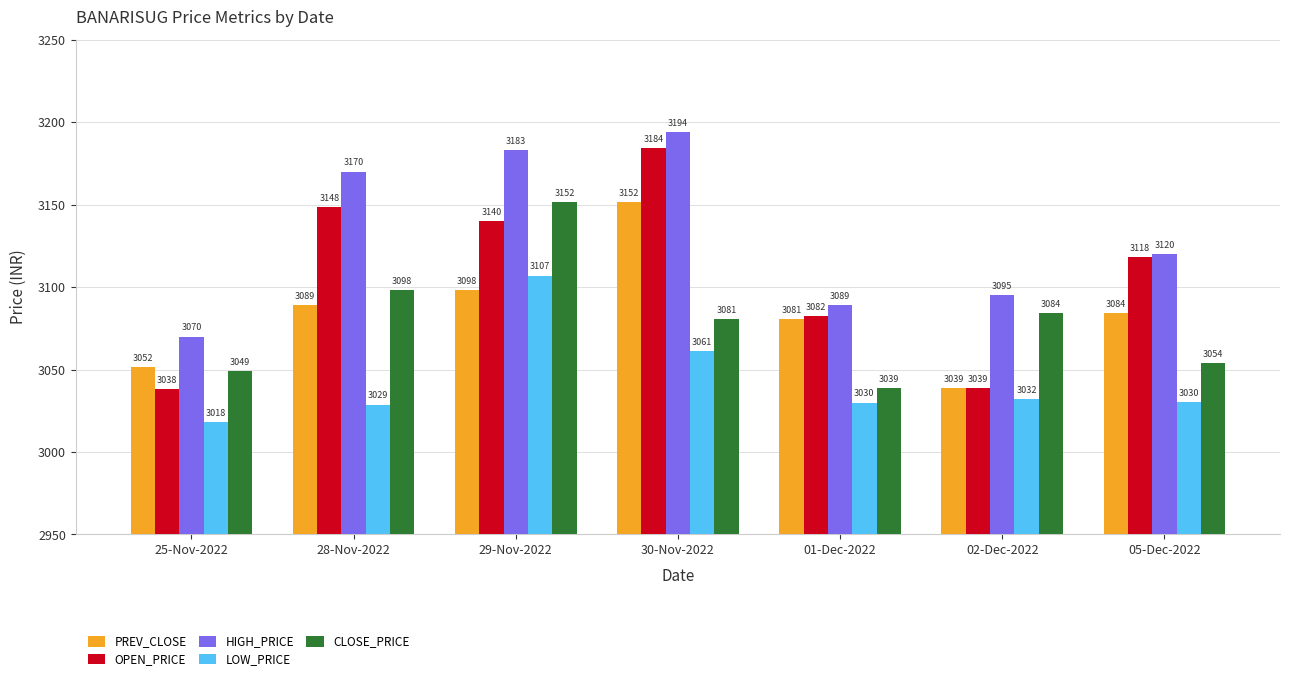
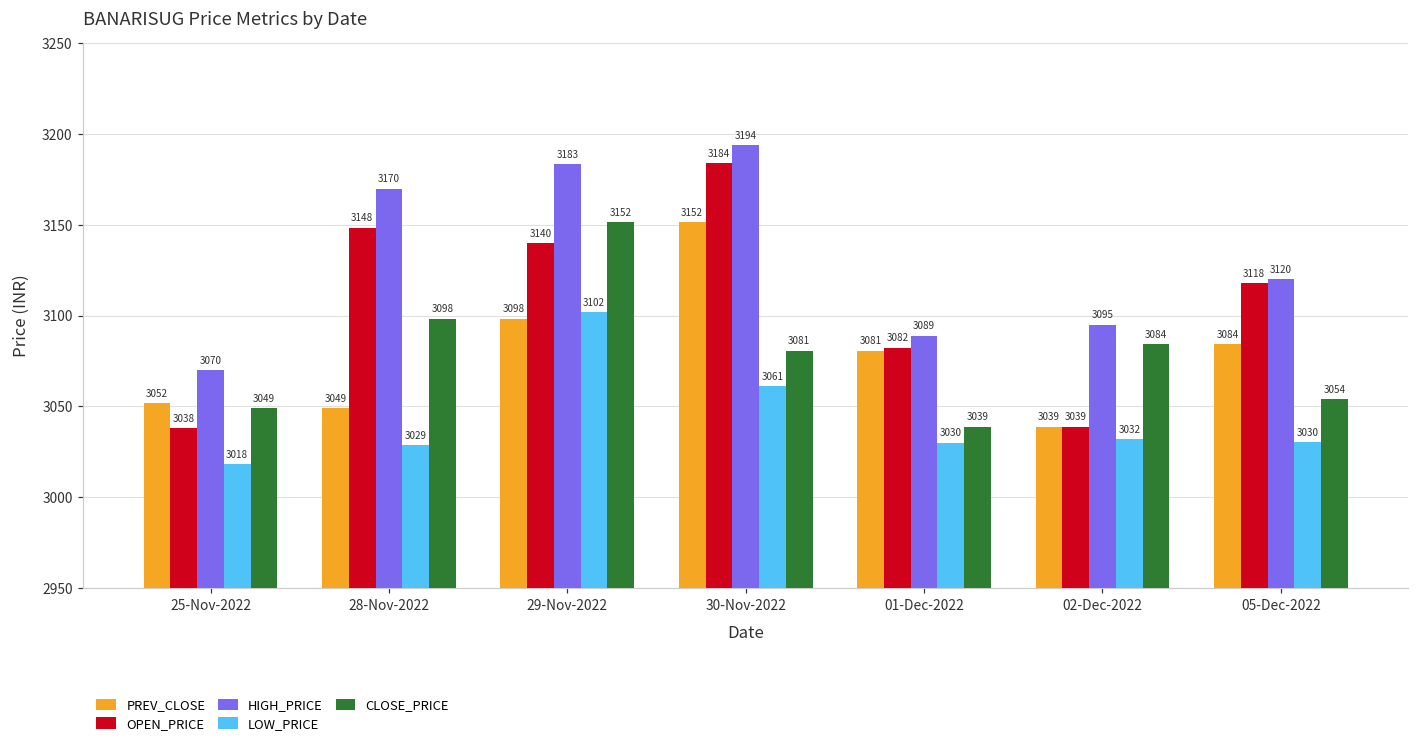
  {
    "PREV_CLOSE": {
      "25-Nov-2022": 3052,
-     "28-Nov-2022": 3089,
+     "28-Nov-2022": 3049,
      "29-Nov-2022": 3098,
      "30-Nov-2022": 3152,
      "01-Dec-2022": 3081,
      "02-Dec-2022": 3039,
      "05-Dec-2022": 3084
    },
    "OPEN_PRICE": {
      "25-Nov-2022": 3038,
      "28-Nov-2022": 3148,
      "29-Nov-2022": 3140,
      "30-Nov-2022": 3184,
      "01-Dec-2022": 3082,
      "02-Dec-2022": 3039,
      "05-Dec-2022": 3118
    },
    "HIGH_PRICE": {
      "25-Nov-2022": 3070,
      "28-Nov-2022": 3170,
      "29-Nov-2022": 3183,
      "30-Nov-2022": 3194,
      "01-Dec-2022": 3089,
      "02-Dec-2022": 3095,
      "05-Dec-2022": 3120
    },
    "LOW_PRICE": {
      "25-Nov-2022": 3018,
      "28-Nov-2022": 3029,
-     "29-Nov-2022": 3107,
+     "29-Nov-2022": 3102,
      "30-Nov-2022": 3061,
      "01-Dec-2022": 3030,
      "02-Dec-2022": 3032,
      "05-Dec-2022": 3030
    },
    "CLOSE_PRICE": {
      "25-Nov-2022": 3049,
      "28-Nov-2022": 3098,
      "29-Nov-2022": 3152,
      "30-Nov-2022": 3081,
      "01-Dec-2022": 3039,
      "02-Dec-2022": 3084,
      "05-Dec-2022": 3054
    }
  }
